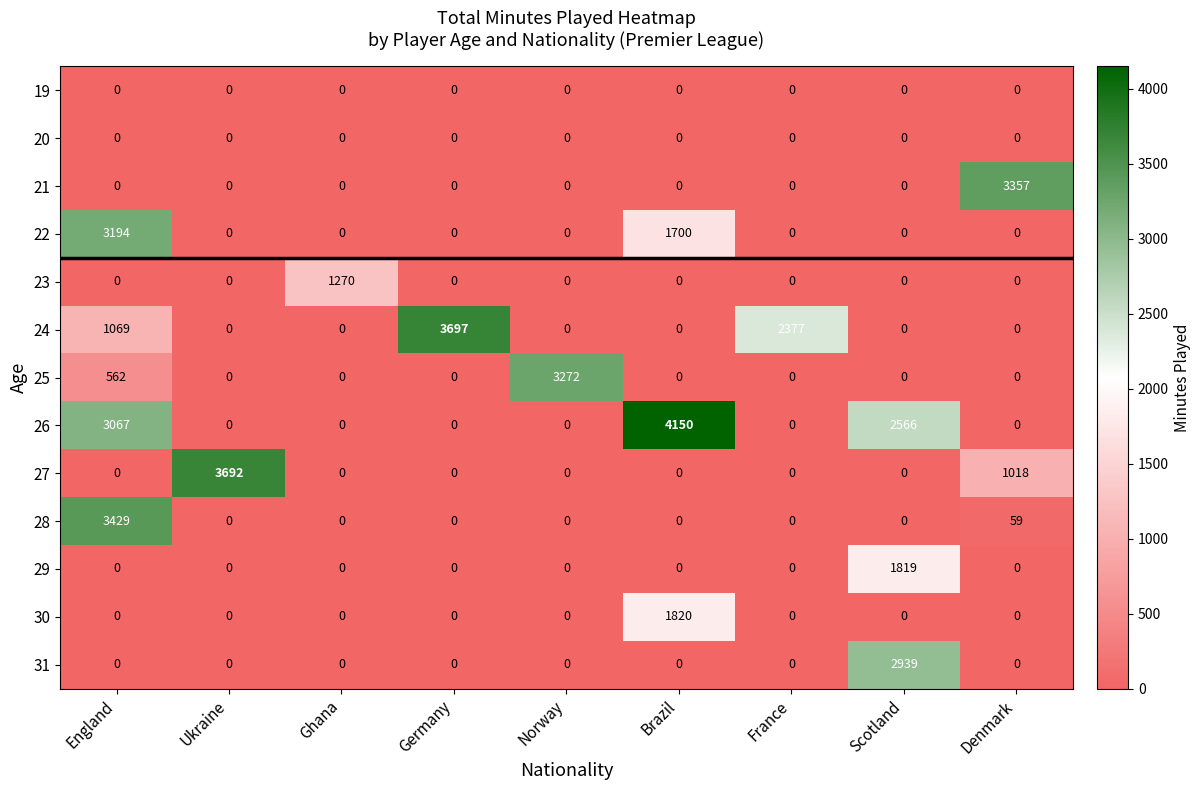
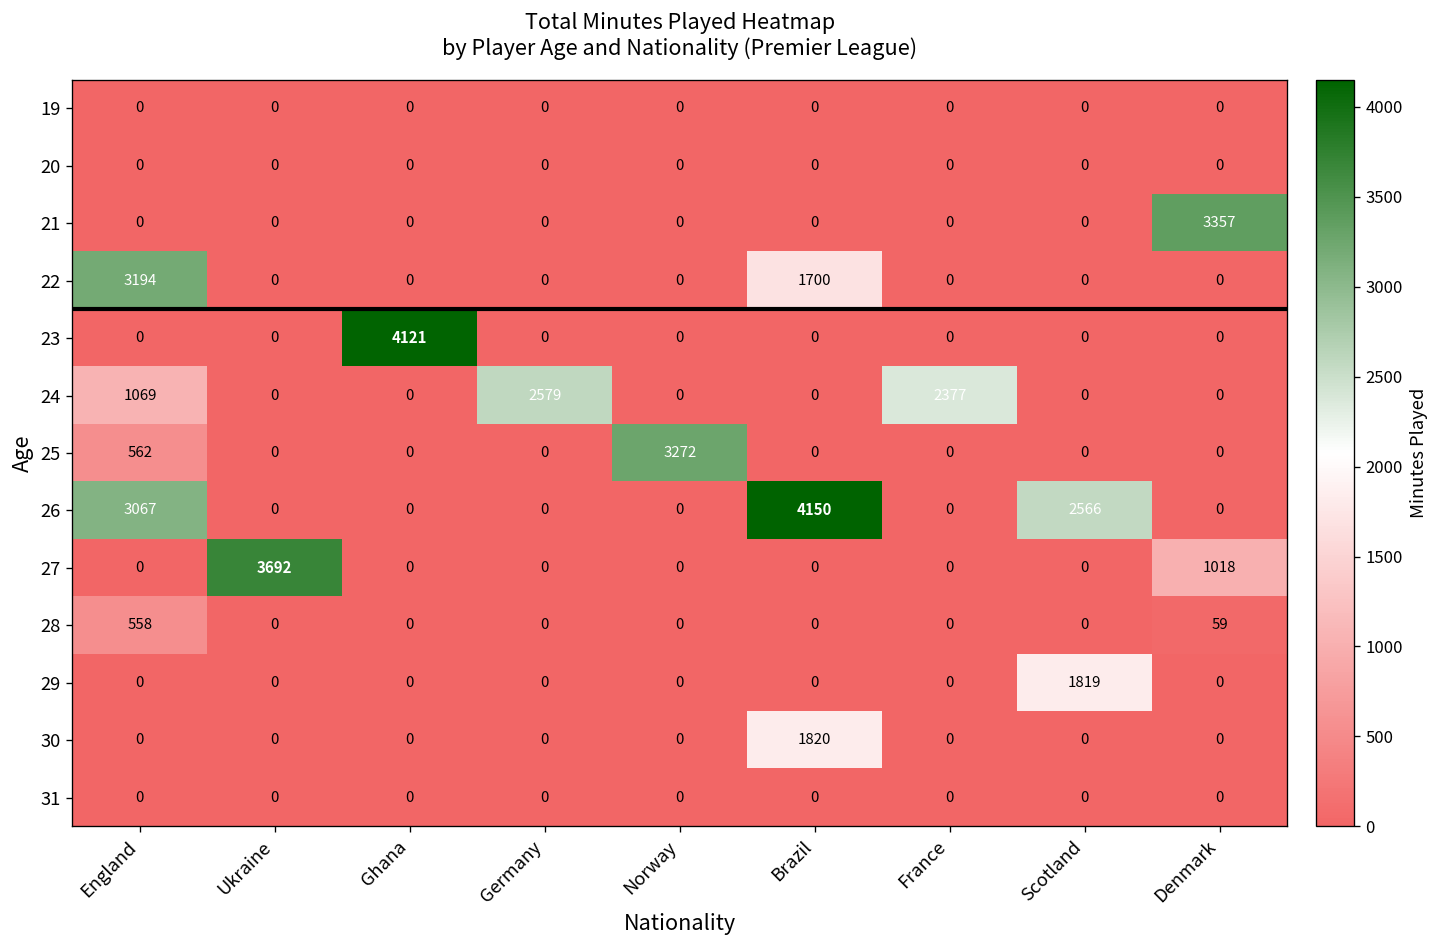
  {
    "19": {
      "England": 0,
      "Ukraine": 0,
      "Ghana": 0,
      "Germany": 0,
      "Norway": 0,
      "Brazil": 0,
      "France": 0,
      "Scotland": 0,
      "Denmark": 0
    },
    "20": {
      "England": 0,
      "Ukraine": 0,
      "Ghana": 0,
      "Germany": 0,
      "Norway": 0,
      "Brazil": 0,
      "France": 0,
      "Scotland": 0,
      "Denmark": 0
    },
    "21": {
      "England": 0,
      "Ukraine": 0,
      "Ghana": 0,
      "Germany": 0,
      "Norway": 0,
      "Brazil": 0,
      "France": 0,
      "Scotland": 0,
      "Denmark": 3357
    },
    "22": {
      "England": 3194,
      "Ukraine": 0,
      "Ghana": 0,
      "Germany": 0,
      "Norway": 0,
      "Brazil": 1700,
      "France": 0,
      "Scotland": 0,
      "Denmark": 0
    },
    "23": {
      "England": 0,
      "Ukraine": 0,
-     "Ghana": 1270,
+     "Ghana": 4121,
      "Germany": 0,
      "Norway": 0,
      "Brazil": 0,
      "France": 0,
      "Scotland": 0,
      "Denmark": 0
    },
    "24": {
      "England": 1069,
      "Ukraine": 0,
      "Ghana": 0,
-     "Germany": 3697,
+     "Germany": 2579,
      "Norway": 0,
      "Brazil": 0,
      "Scotland": 0,
      "Denmark": 0
    },
    "25": {
      "England": 562,
      "Ukraine": 0,
      "Ghana": 0,
      "Germany": 0,
      "Norway": 3272,
      "Brazil": 0,
      "France": 0,
      "Scotland": 0,
      "Denmark": 0
    },
    "26": {
      "England": 3067,
      "Ukraine": 0,
      "Ghana": 0,
      "Germany": 0,
      "Norway": 0,
      "Brazil": 4150,
      "France": 0,
      "Scotland": 2566,
      "Denmark": 0
    },
    "27": {
      "England": 0,
      "Ukraine": 3692,
      "Ghana": 0,
      "Germany": 0,
      "Norway": 0,
      "Brazil": 0,
      "France": 0,
      "Scotland": 0,
      "Denmark": 1018
    },
    "28": {
-     "England": 3429,
+     "England": 558,
      "Ukraine": 0,
      "Ghana": 0,
      "Germany": 0,
      "Norway": 0,
      "Brazil": 0,
      "France": 0,
      "Scotland": 0,
      "Denmark": 59
    },
    "29": {
      "England": 0,
      "Ukraine": 0,
      "Ghana": 0,
      "Germany": 0,
      "Norway": 0,
      "Brazil": 0,
      "France": 0,
      "Scotland": 1819,
      "Denmark": 0
    },
    "30": {
      "England": 0,
      "Ukraine": 0,
      "Ghana": 0,
      "Germany": 0,
      "Norway": 0,
      "Brazil": 1820,
      "France": 0,
      "Scotland": 0,
      "Denmark": 0
    },
    "31": {
      "England": 0,
      "Ukraine": 0,
      "Ghana": 0,
      "Germany": 0,
      "Norway": 0,
      "Brazil": 0,
      "France": 0,
-     "Scotland": 2939,
+     "Scotland": 0,
      "Denmark": 0
    }
  }
